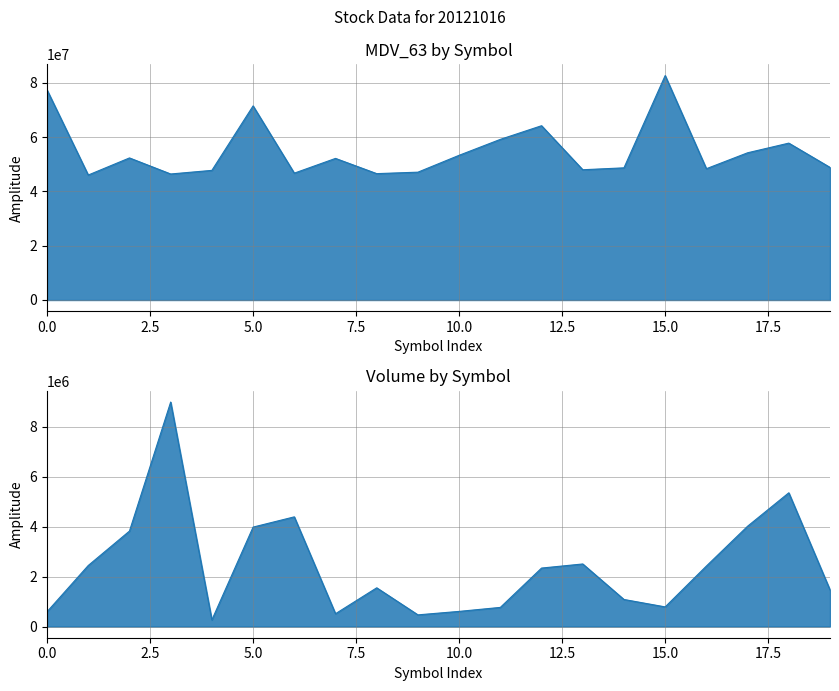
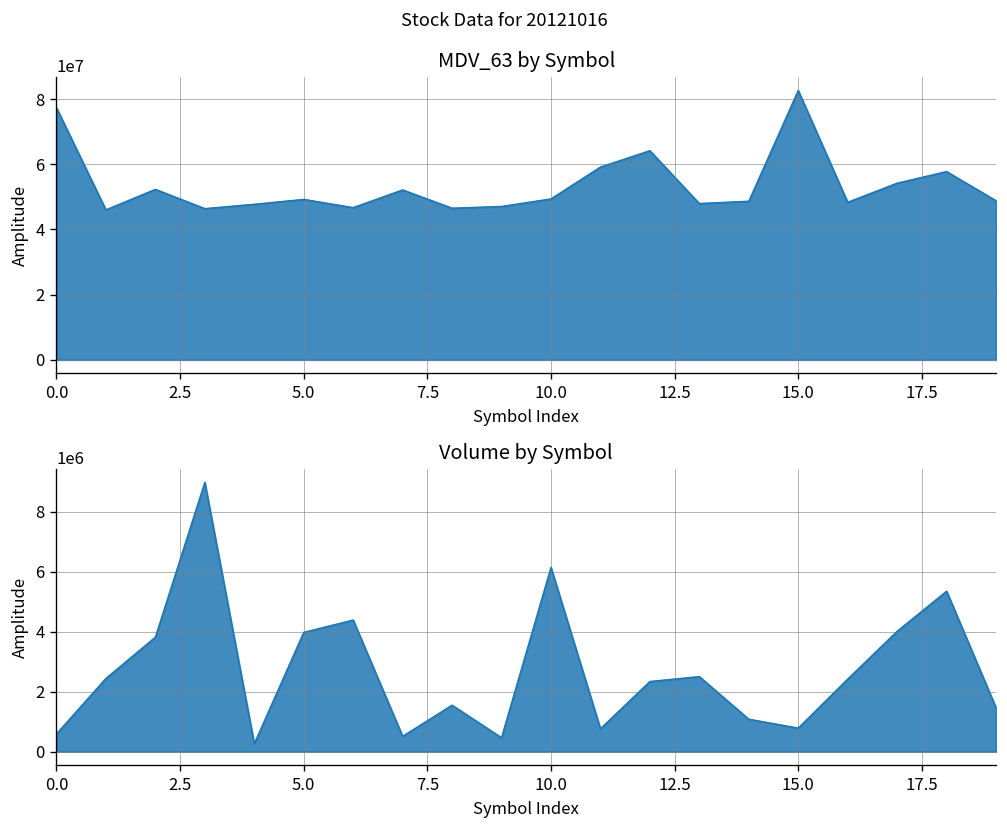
  {
    "MDV_63 by Symbol": {
      "0.0": 77000000,
-     "5.0": 71000000,
-     "10.0": 53000000,
+     "5.0": 49000000,
+     "10.0": 49000000,
      "15.0": 83000000
    },
    "Volume by Symbol": {
      "0.0": 600000,
      "5.0": 4000000,
-     "10.0": 600000,
+     "10.0": 6100000,
      "15.0": 800000
    }
  }
